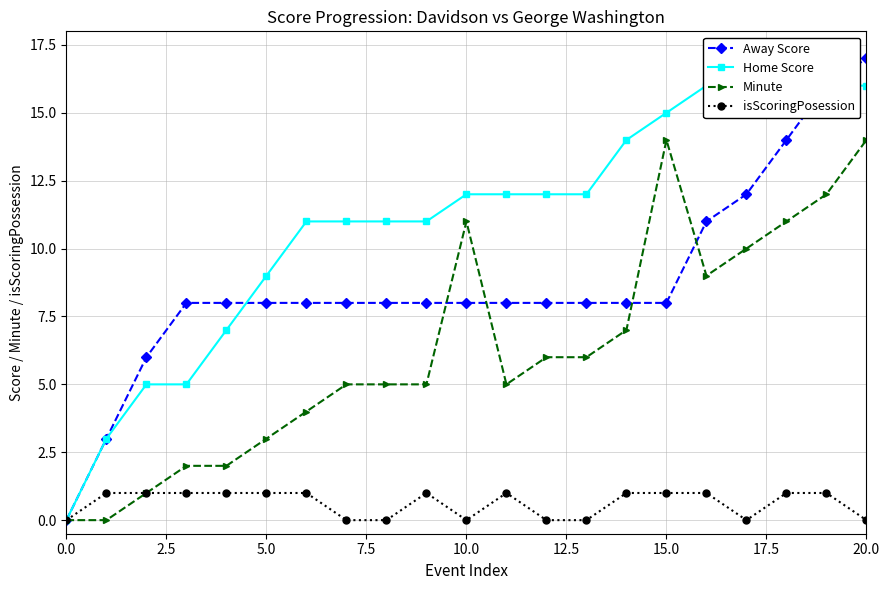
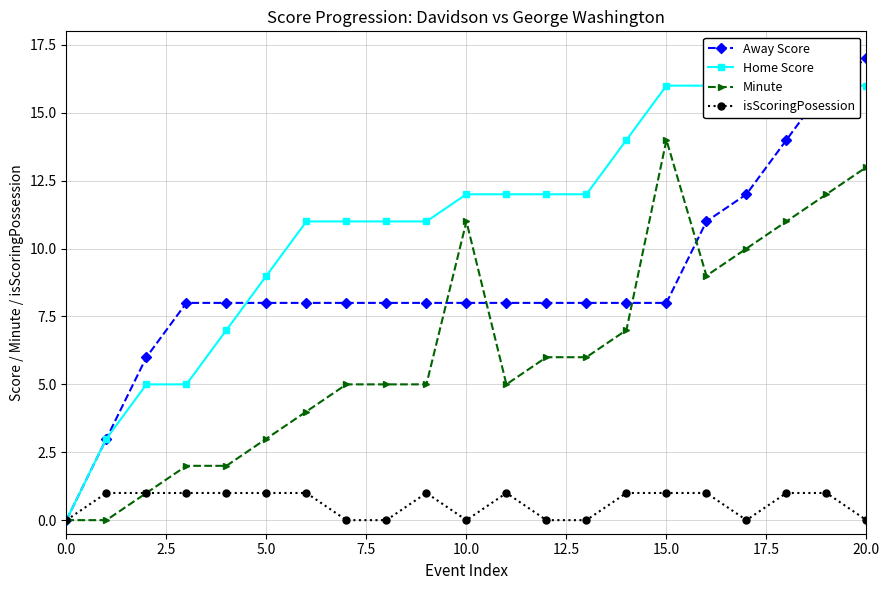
  {
    "Away Score": {
      "5.0": 8,
      "10.0": 8,
      "15.0": 8,
      "20.0": 17
    },
    "Home Score": {
      "5.0": 9,
      "10.0": 12,
-     "15.0": 15,
+     "15.0": 16,
      "20.0": 16
    },
    "Minute": {
      "5.0": 3,
      "10.0": 11,
      "15.0": 14,
-     "20.0": 14
+     "20.0": 13
    },
    "isScoringPosession": {
      "5.0": 1,
      "10.0": 0,
      "15.0": 1,
      "20.0": 0
    }
  }
